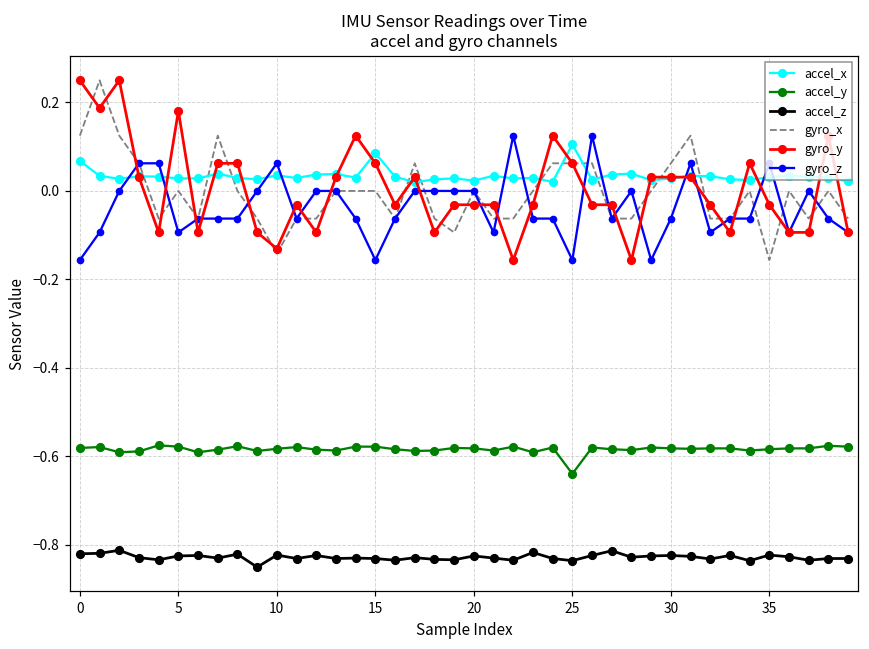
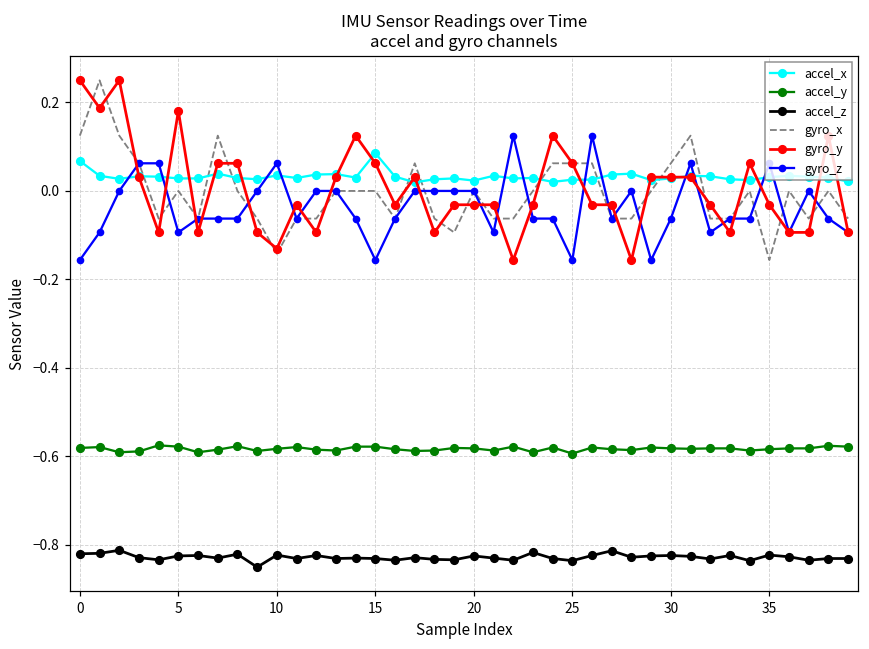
  {
    "accel_x": {
      "0": 0.07,
      "5": 0.03,
      "10": 0.04,
      "15": 0.09,
      "20": 0.02,
-     "25": 0.11,
+     "25": 0.03,
      "35": 0.03
    },
    "accel_y": {
      "0": -0.58,
      "5": -0.58,
      "10": -0.58,
      "15": -0.58,
      "20": -0.58,
-     "25": -0.64,
+     "25": -0.59,
      "30": -0.58,
      "35": -0.58
    },
    "accel_z": {
      "0": -0.82,
      "5": -0.83,
      "10": -0.82,
      "15": -0.83,
      "20": -0.83,
      "25": -0.84,
      "30": -0.82,
      "35": -0.82
    },
    "gyro_x": {
      "0": 0.13,
      "5": 0.00,
      "10": -0.14,
      "15": 0.00,
      "30": 0.06,
      "35": -0.16
    },
    "gyro_y": {
      "0": 0.25,
      "5": 0.18,
      "10": -0.13,
      "15": 0.06,
      "20": -0.03,
      "35": -0.03
    },
    "gyro_z": {
      "0": -0.16,
      "5": -0.09,
      "10": 0.06,
      "15": -0.16,
      "25": -0.16,
      "30": -0.06
    }
  }
